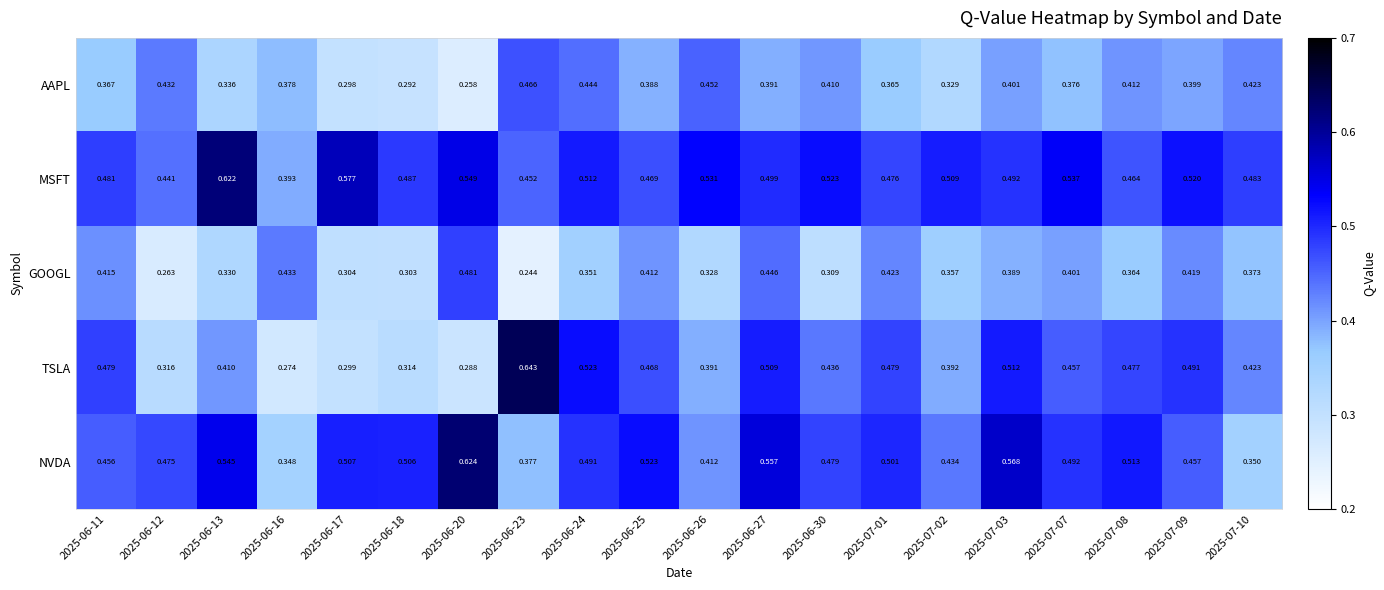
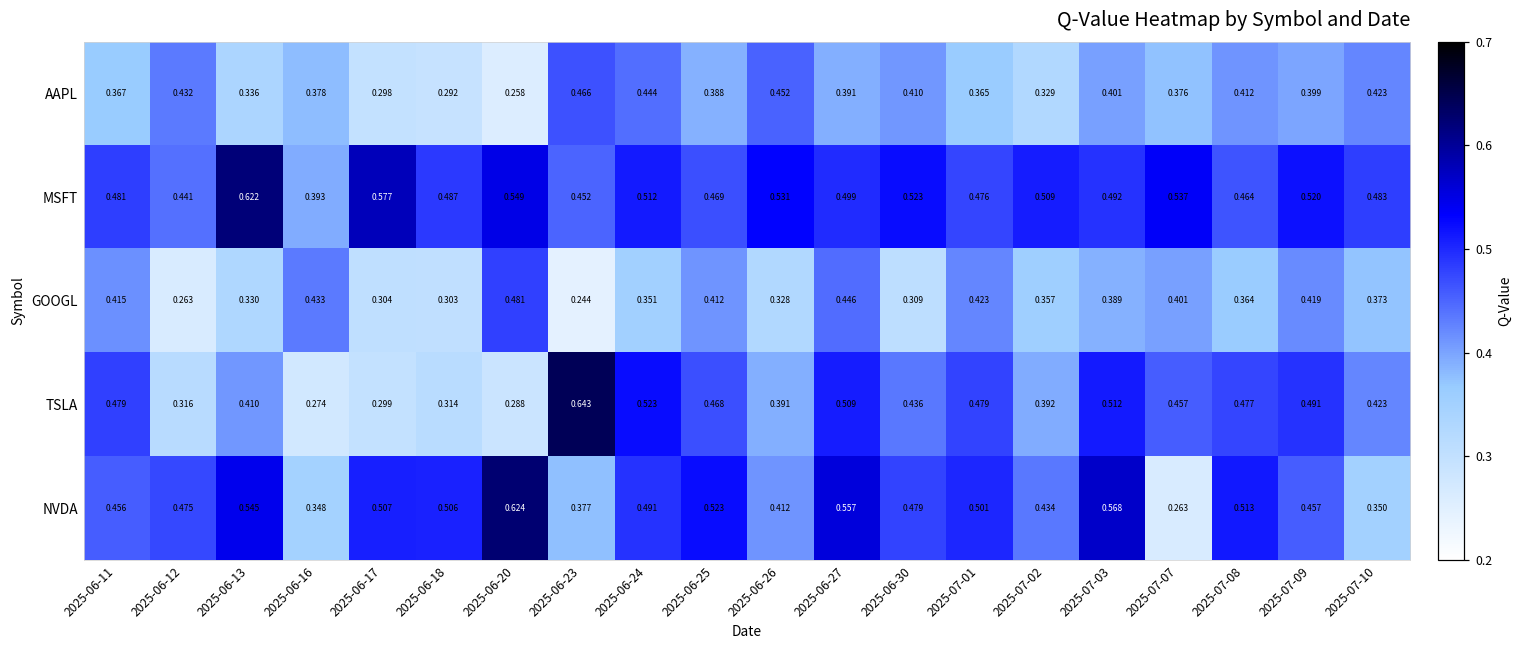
  {
    "AAPL": {
      "2025-06-11": 0.367,
      "2025-06-12": 0.432,
      "2025-06-13": 0.336,
      "2025-06-16": 0.378,
      "2025-06-17": 0.298,
      "2025-06-18": 0.292,
      "2025-06-20": 0.258,
      "2025-06-23": 0.466,
      "2025-06-24": 0.444,
      "2025-06-25": 0.388,
      "2025-06-26": 0.452,
      "2025-06-27": 0.391,
      "2025-06-30": 0.410,
      "2025-07-01": 0.365,
      "2025-07-02": 0.329,
      "2025-07-03": 0.401,
      "2025-07-07": 0.376,
      "2025-07-08": 0.412,
      "2025-07-09": 0.399,
      "2025-07-10": 0.423
    },
    "MSFT": {
      "2025-06-11": 0.481,
      "2025-06-12": 0.441,
      "2025-06-13": 0.622,
      "2025-06-16": 0.393,
      "2025-06-17": 0.577,
      "2025-06-18": 0.487,
      "2025-06-20": 0.549,
      "2025-06-23": 0.452,
      "2025-06-24": 0.512,
      "2025-06-25": 0.469,
      "2025-06-26": 0.531,
      "2025-06-27": 0.499,
      "2025-06-30": 0.523,
      "2025-07-01": 0.476,
      "2025-07-02": 0.509,
      "2025-07-03": 0.492,
      "2025-07-07": 0.537,
      "2025-07-08": 0.464,
      "2025-07-09": 0.520,
      "2025-07-10": 0.483
    },
    "GOOGL": {
      "2025-06-11": 0.415,
      "2025-06-12": 0.263,
      "2025-06-13": 0.330,
      "2025-06-16": 0.433,
      "2025-06-17": 0.304,
      "2025-06-18": 0.303,
      "2025-06-20": 0.481,
      "2025-06-23": 0.244,
      "2025-06-24": 0.351,
      "2025-06-25": 0.412,
      "2025-06-26": 0.328,
      "2025-06-27": 0.446,
      "2025-06-30": 0.309,
      "2025-07-01": 0.423,
      "2025-07-02": 0.357,
      "2025-07-03": 0.389,
      "2025-07-07": 0.401,
      "2025-07-08": 0.364,
      "2025-07-09": 0.419,
      "2025-07-10": 0.373
    },
    "TSLA": {
      "2025-06-11": 0.479,
      "2025-06-12": 0.316,
      "2025-06-13": 0.410,
      "2025-06-16": 0.274,
      "2025-06-17": 0.299,
      "2025-06-18": 0.314,
      "2025-06-20": 0.288,
      "2025-06-23": 0.643,
      "2025-06-24": 0.523,
      "2025-06-25": 0.468,
      "2025-06-26": 0.391,
      "2025-06-27": 0.509,
      "2025-06-30": 0.436,
      "2025-07-01": 0.479,
      "2025-07-02": 0.392,
      "2025-07-03": 0.512,
      "2025-07-07": 0.457,
      "2025-07-08": 0.477,
      "2025-07-09": 0.491,
      "2025-07-10": 0.423
    },
    "NVDA": {
      "2025-06-11": 0.456,
      "2025-06-12": 0.475,
      "2025-06-13": 0.545,
      "2025-06-16": 0.348,
      "2025-06-17": 0.507,
      "2025-06-18": 0.506,
      "2025-06-20": 0.624,
      "2025-06-23": 0.377,
      "2025-06-24": 0.491,
      "2025-06-25": 0.523,
      "2025-06-26": 0.412,
      "2025-06-27": 0.557,
      "2025-06-30": 0.479,
      "2025-07-01": 0.501,
      "2025-07-02": 0.434,
      "2025-07-03": 0.568,
-     "2025-07-07": 0.492,
+     "2025-07-07": 0.263,
      "2025-07-08": 0.513,
      "2025-07-09": 0.457,
      "2025-07-10": 0.350
    }
  }
